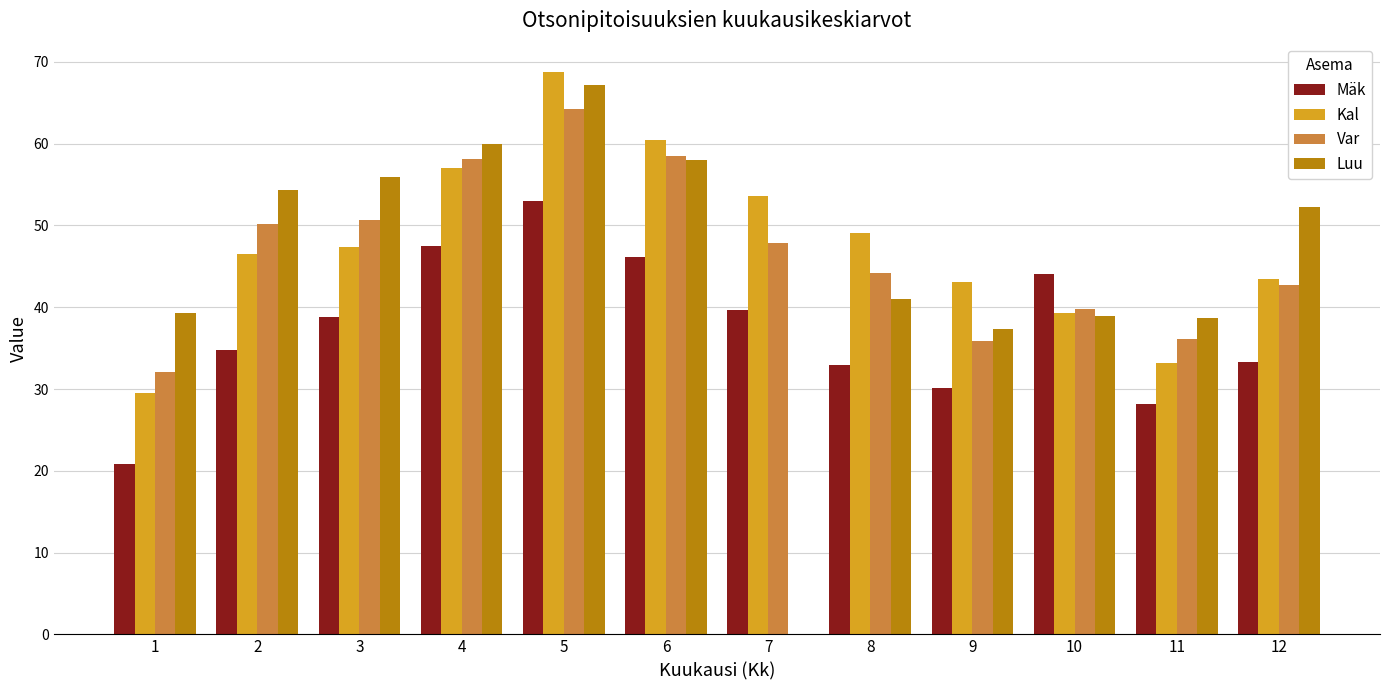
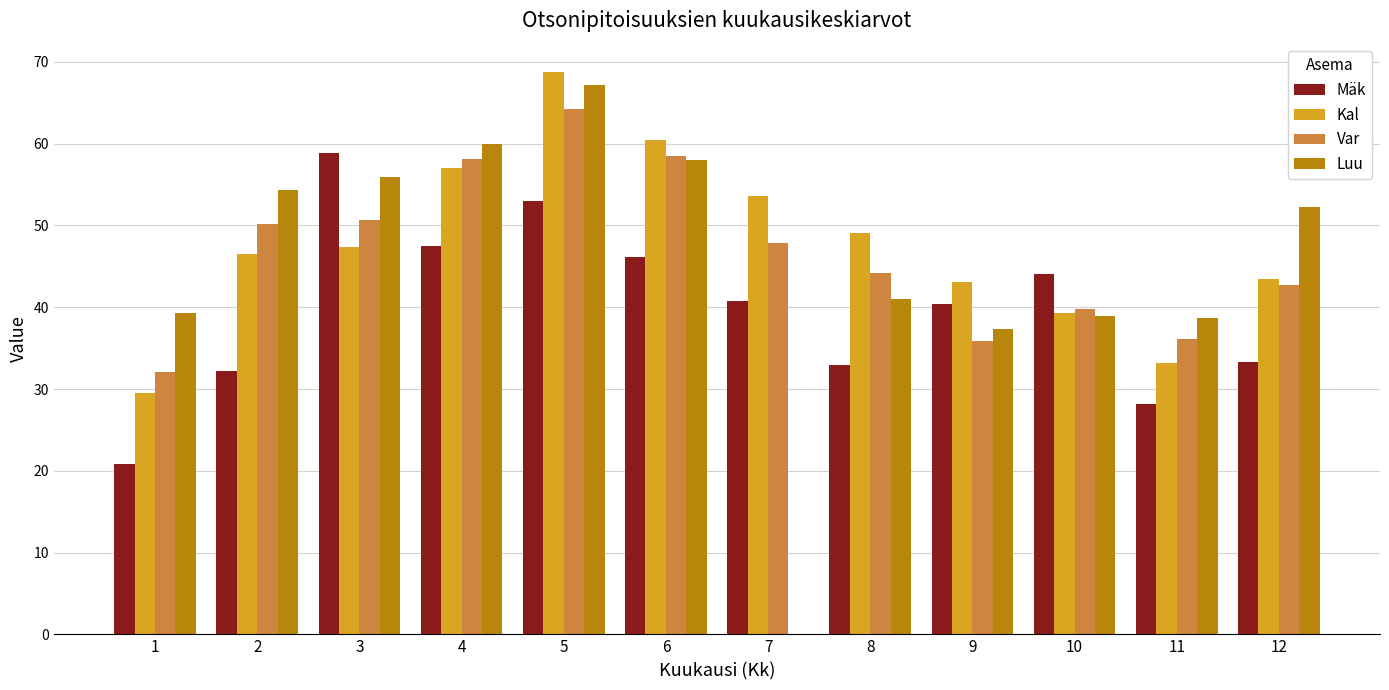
  {
    "Mäk": {
      "1": 21,
-     "2": 35,
-     "3": 39,
+     "2": 32,
+     "3": 59,
      "4": 48,
      "5": 53,
      "6": 46,
-     "7": 40,
+     "7": 41,
      "8": 33,
-     "9": 30,
+     "9": 40,
      "10": 44,
      "11": 28,
      "12": 33
    }
  }
